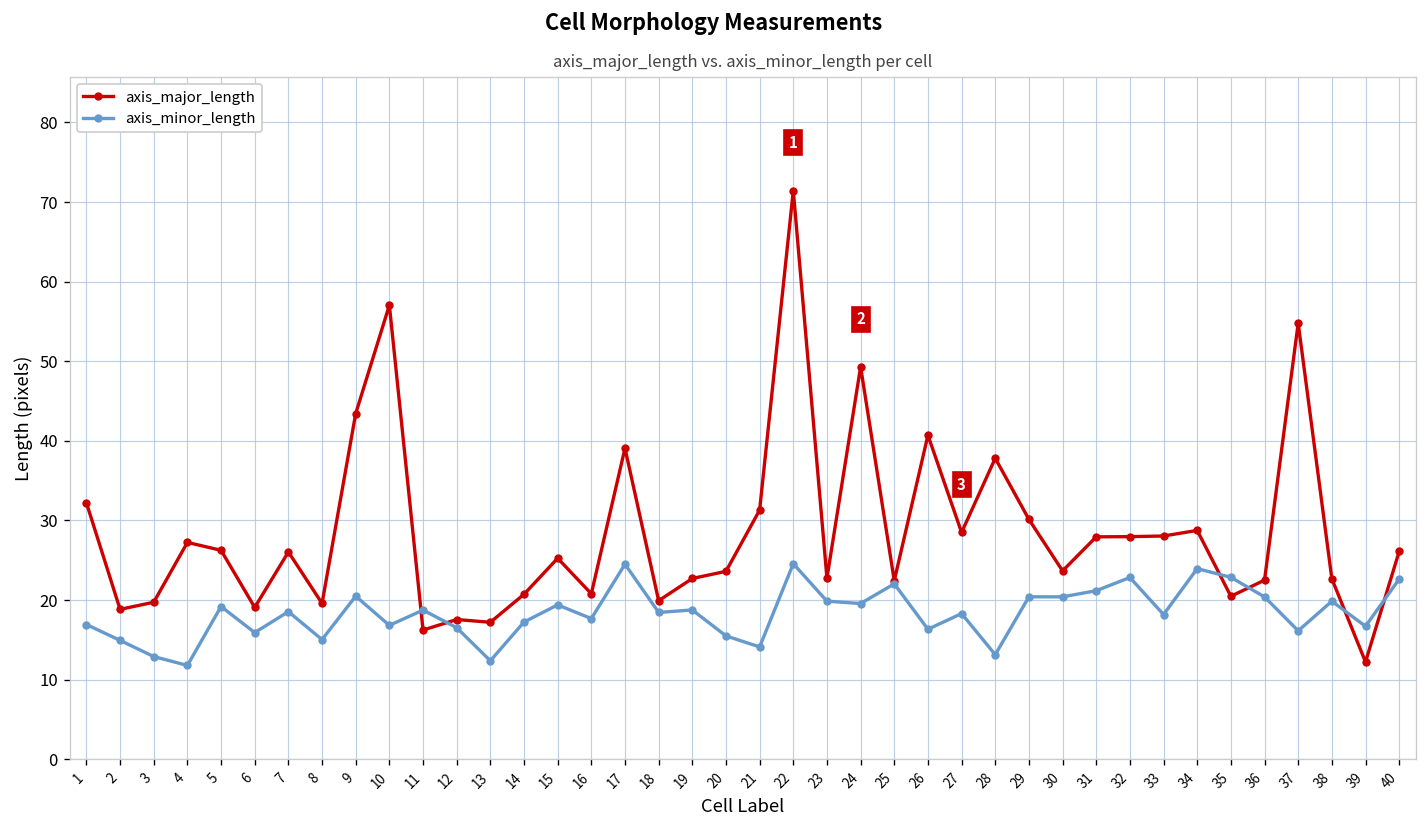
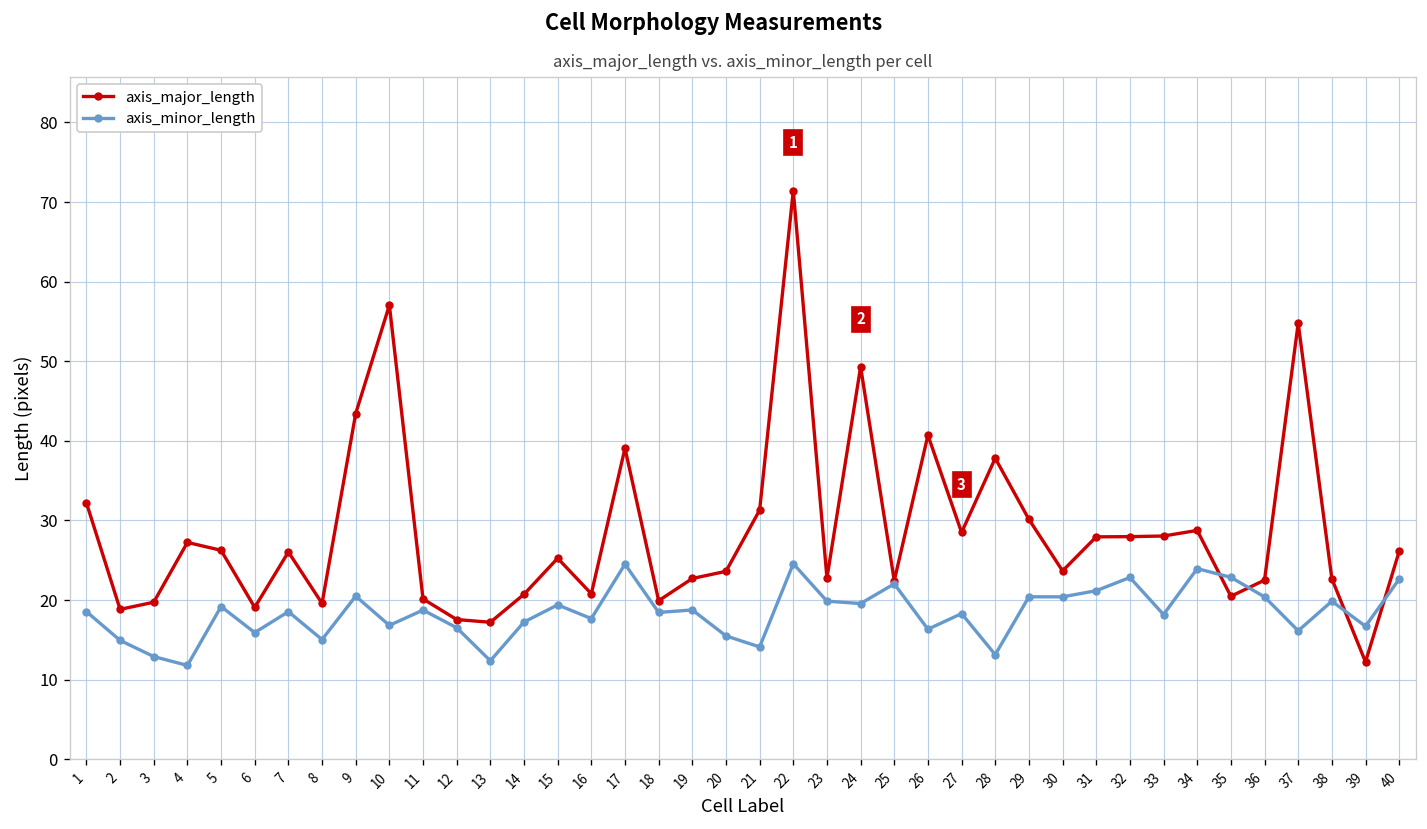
  {
    "axis_major_length": {
      "1": 32,
      "2": 19,
      "3": 20,
      "4": 27,
      "5": 26,
      "6": 19,
      "7": 26,
      "8": 20,
      "9": 43,
      "10": 57,
-     "11": 16,
+     "11": 20,
      "12": 18,
      "13": 17,
      "14": 21,
      "15": 25,
      "16": 21,
      "17": 39,
      "18": 20,
      "19": 23,
      "20": 24,
      "21": 31,
      "22": 71,
      "23": 23,
      "24": 49,
      "25": 22,
      "26": 41,
      "27": 28,
      "28": 38,
      "29": 30,
      "30": 24,
      "31": 28,
      "32": 28,
      "33": 28,
      "34": 29,
      "35": 20,
      "36": 22,
      "37": 55,
      "38": 23,
      "39": 12,
      "40": 26
    },
    "axis_minor_length": {
-     "1": 17,
+     "1": 19,
      "2": 15,
      "3": 13,
      "4": 12,
      "5": 19,
      "6": 16,
      "7": 19,
      "8": 15,
      "9": 20,
      "10": 17,
      "11": 19,
      "12": 17,
      "13": 12,
      "14": 17,
      "15": 19,
      "16": 18,
      "17": 24,
      "18": 18,
      "19": 19,
      "20": 15,
      "21": 14,
      "22": 25,
      "23": 20,
      "24": 20,
      "25": 22,
      "26": 16,
      "27": 18,
      "28": 13,
      "29": 20,
      "30": 20,
      "31": 21,
      "32": 23,
      "33": 18,
      "34": 24,
      "35": 23,
      "36": 20,
      "37": 16,
      "38": 20,
      "39": 17,
      "40": 23
    }
  }
